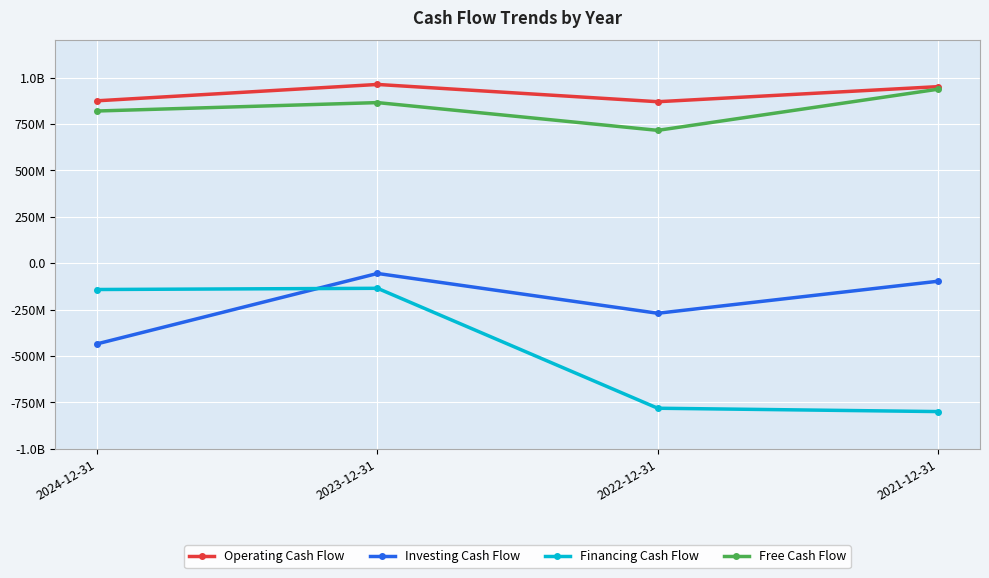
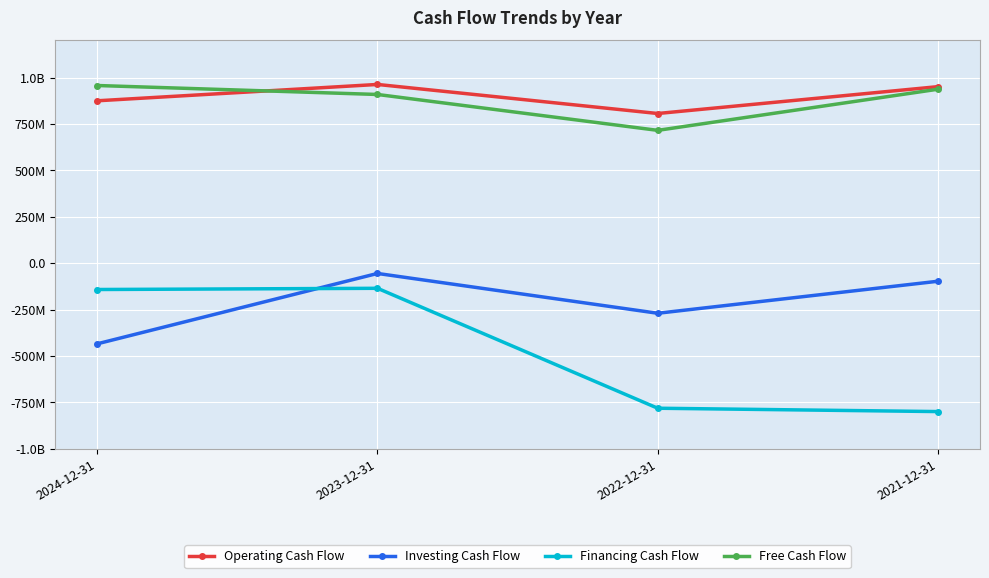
  {
    "Operating Cash Flow": {
      "2024-12-31": 880000000,
      "2023-12-31": 960000000,
-     "2022-12-31": 870000000
+     "2022-12-31": 810000000
    },
    "Investing Cash Flow": {
      "2024-12-31": -430000000,
      "2023-12-31": -60000000,
      "2022-12-31": -270000000,
      "2021-12-31": -100000000
    },
    "Financing Cash Flow": {
      "2024-12-31": -140000000,
      "2023-12-31": -140000000,
      "2022-12-31": -780000000,
      "2021-12-31": -800000000
    },
    "Free Cash Flow": {
-     "2024-12-31": 820000000,
-     "2023-12-31": 870000000,
+     "2024-12-31": 960000000,
+     "2023-12-31": 910000000,
      "2022-12-31": 720000000
    }
  }
